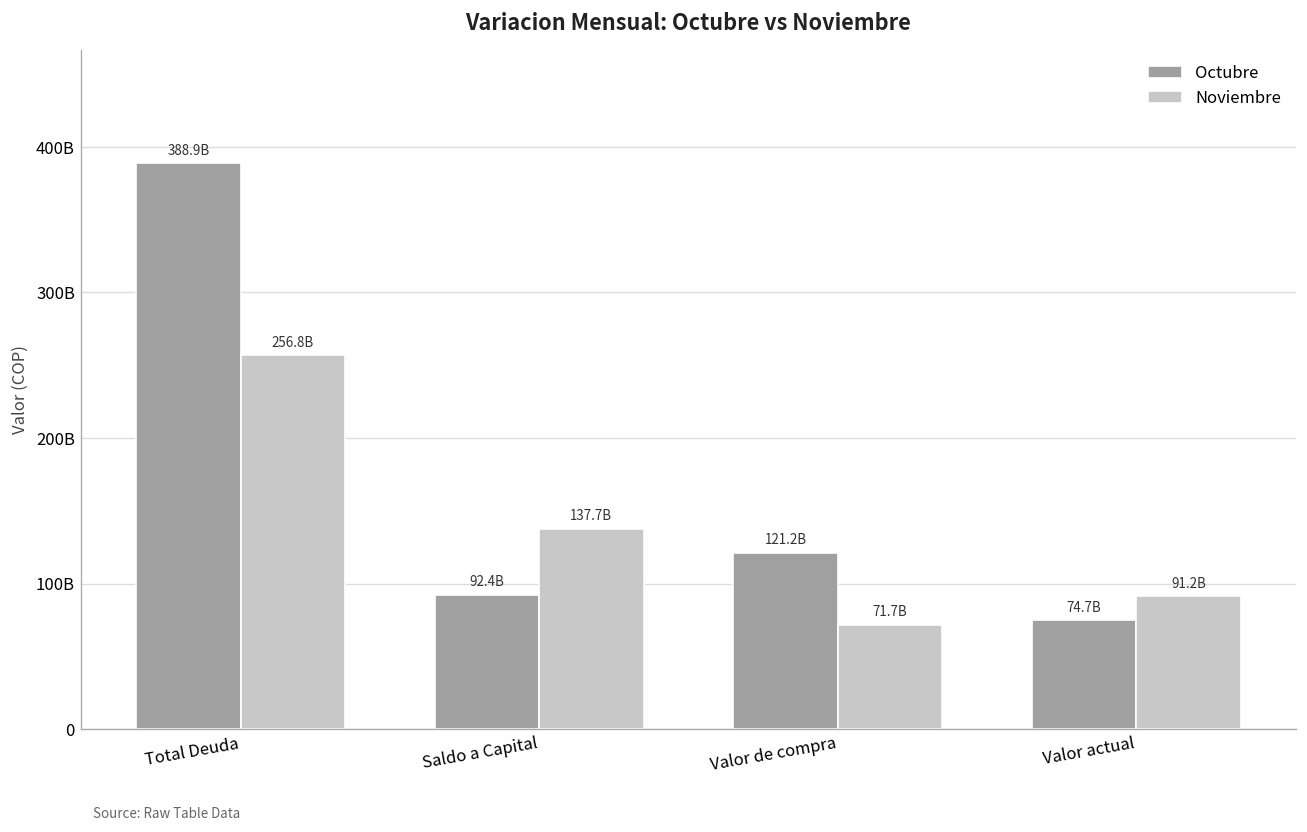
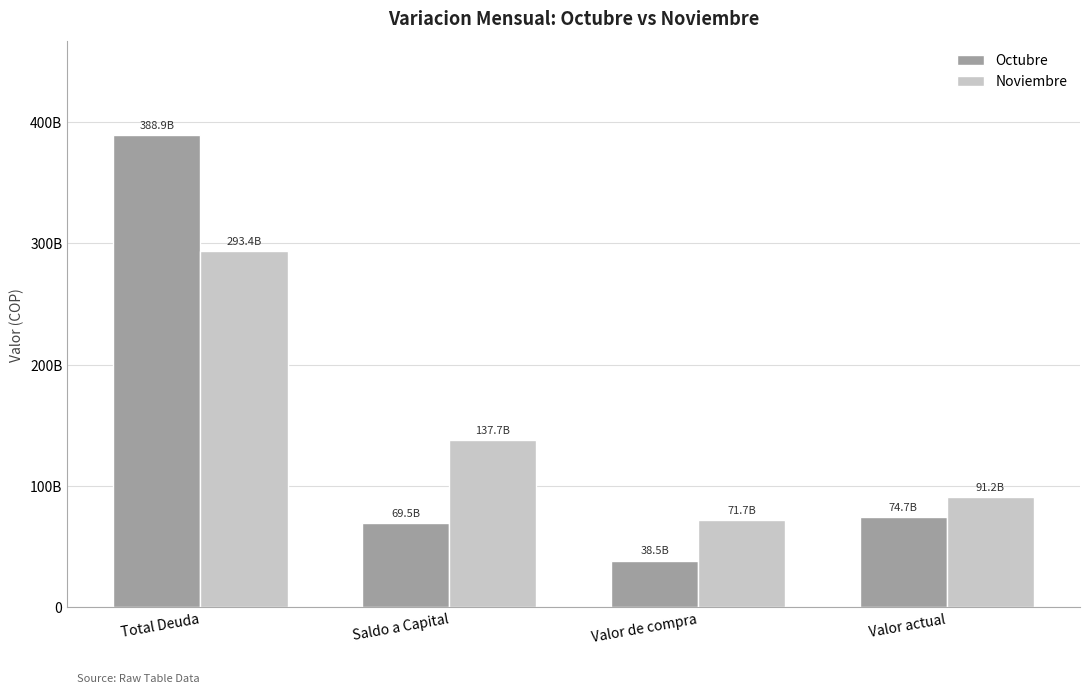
  {
    "Octubre": {
      "Total Deuda": "388.9B",
-     "Saldo a Capital": "92.4B",
-     "Valor de compra": "121.2B",
+     "Saldo a Capital": "69.5B",
+     "Valor de compra": "38.5B",
      "Valor actual": "74.7B"
    },
    "Noviembre": {
-     "Total Deuda": "256.8B",
+     "Total Deuda": "293.4B",
      "Saldo a Capital": "137.7B",
      "Valor de compra": "71.7B",
      "Valor actual": "91.2B"
    }
  }
